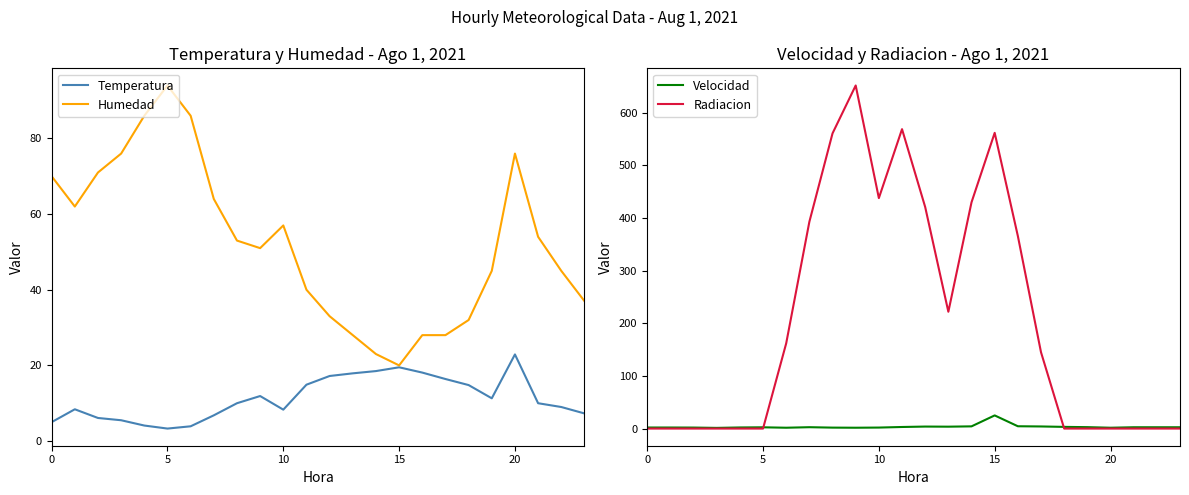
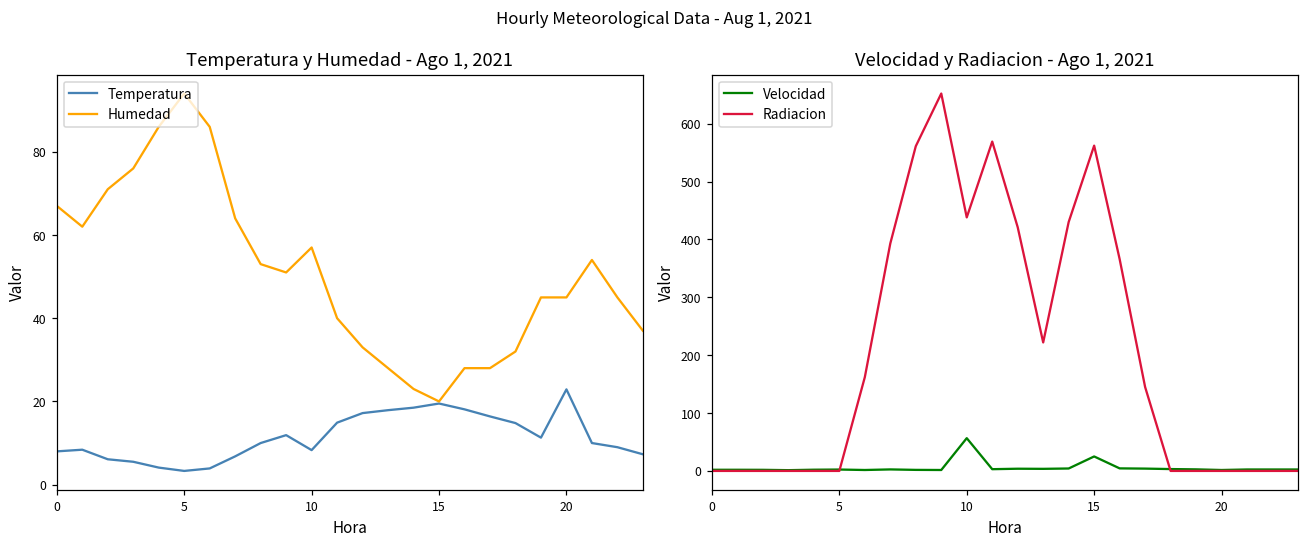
  {
    "Temperatura y Humedad - Ago 1, 2021": {
      "Temperatura": {
-       "0": 5,
+       "0": 8,
        "5": 3,
        "10": 8,
        "20": 23
      },
      "Humedad": {
-       "0": 70,
+       "0": 67,
        "10": 57,
-       "20": 76
+       "20": 45
      }
    },
    "Velocidad y Radiacion - Ago 1, 2021": {
      "Velocidad": {
-       "10": 0,
+       "10": 60,
        "15": 30
      },
      "Radiacion": {
        "10": 440,
        "15": 560
      }
    }
  }
